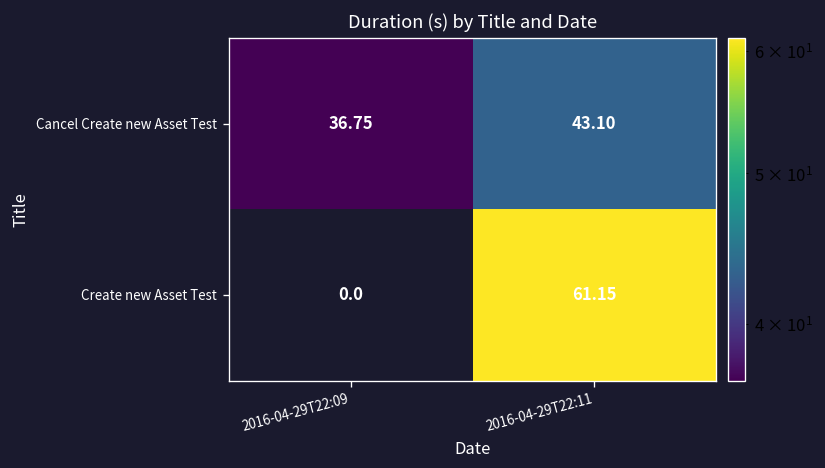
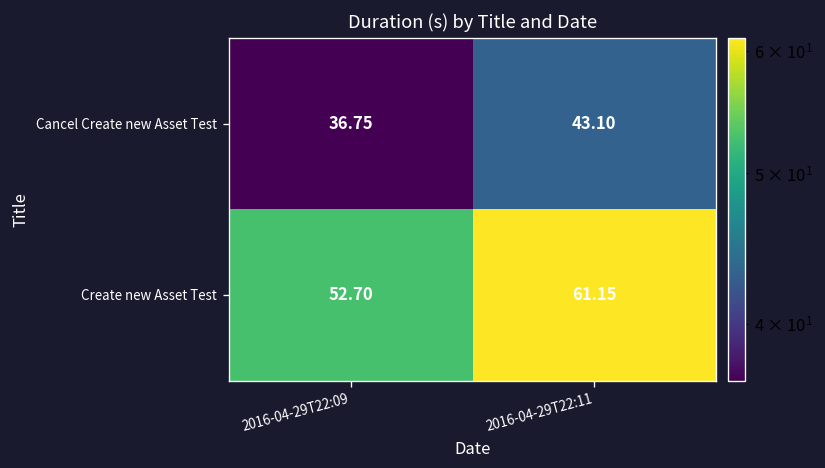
  {
    "Cancel Create new Asset Test": {
      "2016-04-29T22:09": 36.75,
      "2016-04-29T22:11": 43.10
    },
    "Create new Asset Test": {
-     "2016-04-29T22:09": 0.0,
+     "2016-04-29T22:09": 52.70,
      "2016-04-29T22:11": 61.15
    }
  }
